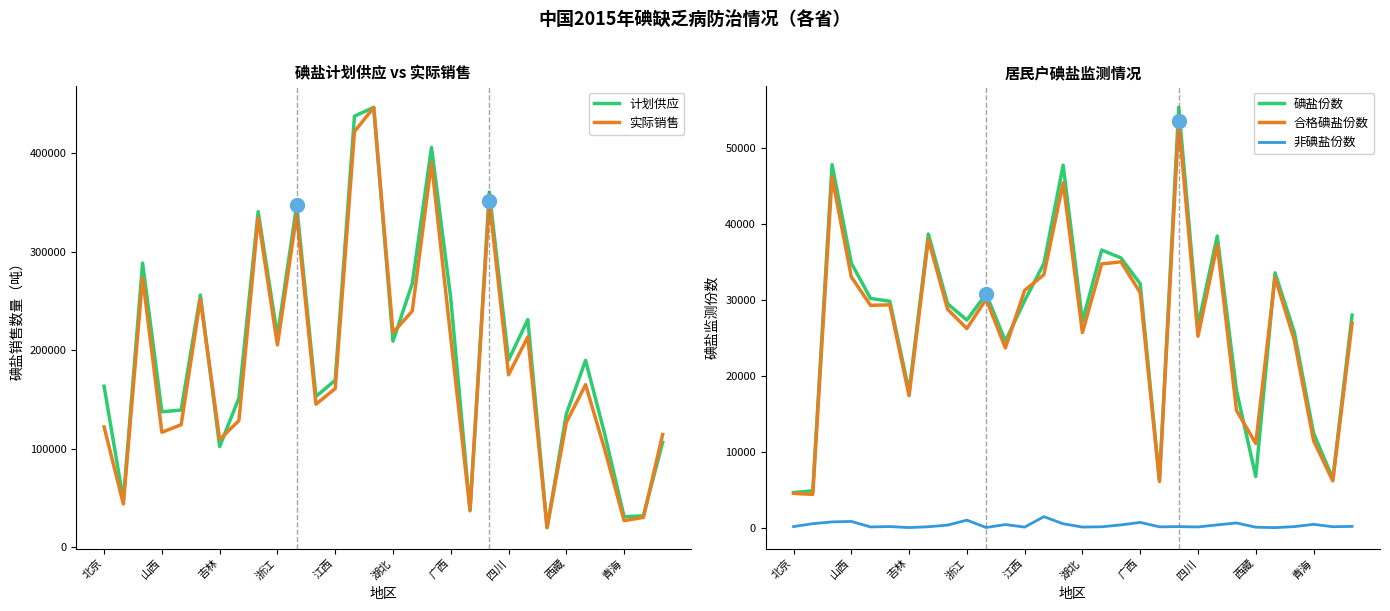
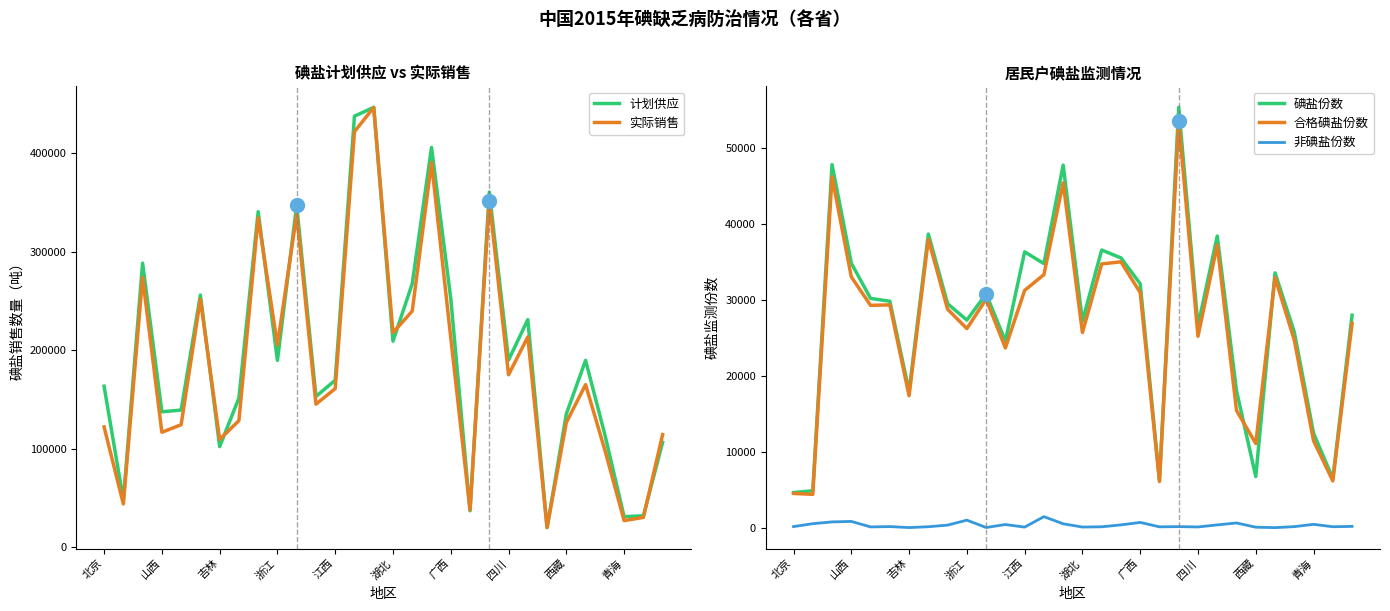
  {
    "碘盐计划供应 vs 实际销售": {
      "计划供应": {
        "北京": 160000,
        "山西": 140000,
        "吉林": 100000,
-       "浙江": 210000,
+       "浙江": 190000,
        "江西": 170000,
        "湖北": 210000,
        "广西": 250000,
        "四川": 190000,
        "西藏": 140000,
        "青海": 30000
      },
      "实际销售": {
        "北京": 120000,
        "山西": 120000,
        "吉林": 110000,
        "浙江": 210000,
        "江西": 160000,
        "湖北": 220000,
        "广西": 210000,
        "四川": 180000,
        "西藏": 130000,
        "青海": 30000
      }
    },
    "居民户碘盐监测情况": {
      "碘盐份数": {
        "山西": 35000,
        "吉林": 18000,
        "浙江": 27000,
-       "江西": 30000,
+       "江西": 36000,
        "湖北": 27000,
        "广西": 32000,
        "四川": 27000,
        "西藏": 7000,
        "青海": 12000
      },
      "合格碘盐份数": {
        "山西": 33000,
        "吉林": 17000,
        "浙江": 26000,
        "江西": 31000,
        "湖北": 26000,
        "广西": 31000,
        "四川": 25000,
        "西藏": 11000,
        "青海": 11000
      }
    }
  }
